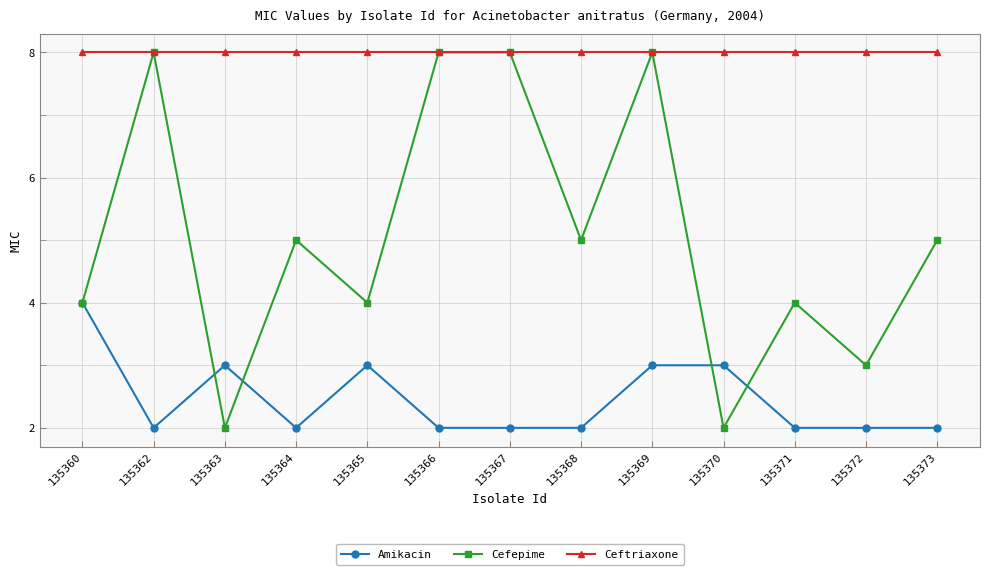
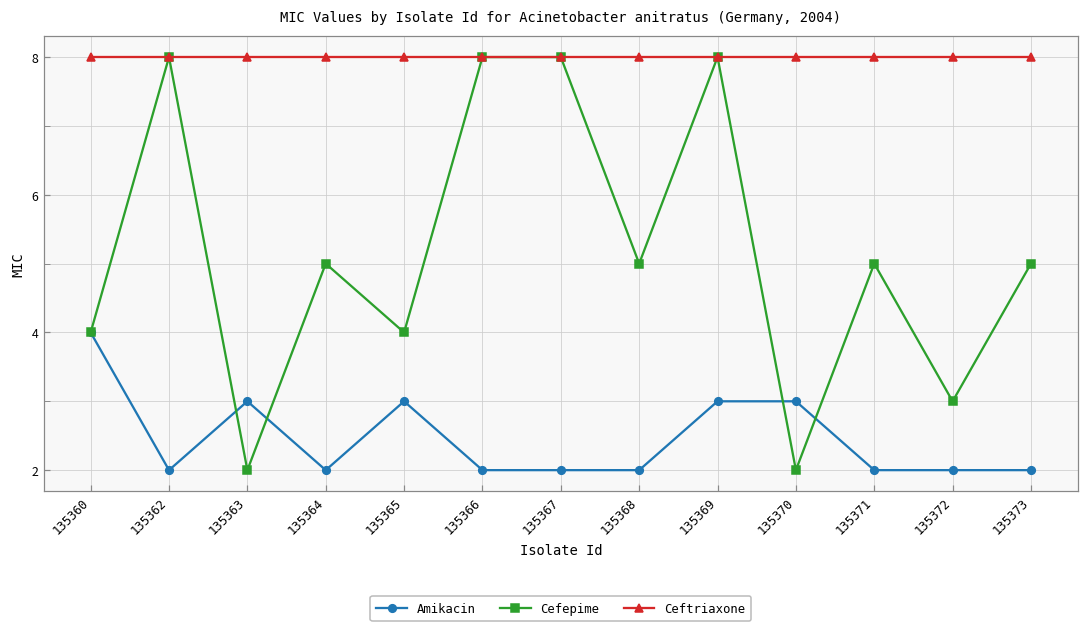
  {
    "Amikacin": {
      "135362": 2,
      "135363": 3,
      "135364": 2,
      "135365": 3,
      "135366": 2,
      "135367": 2,
      "135368": 2,
      "135369": 3,
      "135370": 3,
      "135371": 2,
      "135372": 2,
      "135373": 2
    },
    "Cefepime": {
      "135363": 2,
      "135364": 5,
      "135365": 4,
      "135368": 5,
      "135370": 2,
-     "135371": 4,
+     "135371": 5,
      "135372": 3,
      "135373": 5
    },
    "Ceftriaxone": {
      "135360": 8,
      "135363": 8,
      "135364": 8,
      "135365": 8,
      "135368": 8,
      "135370": 8,
      "135371": 8,
      "135372": 8,
      "135373": 8
    }
  }
